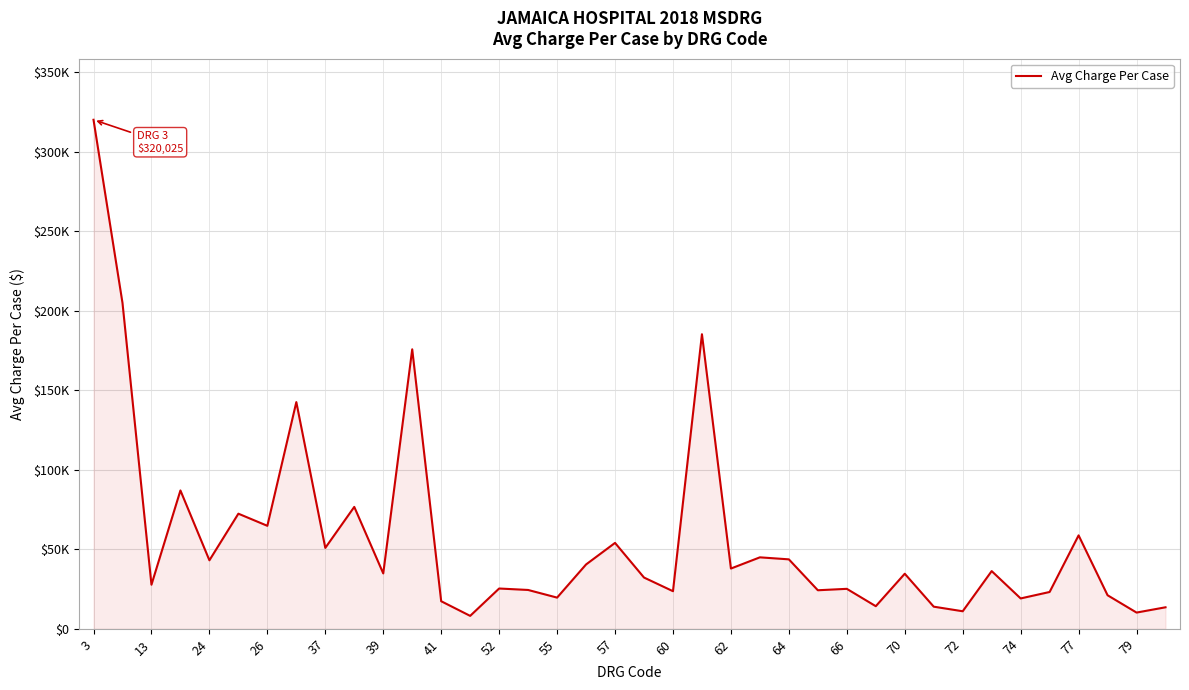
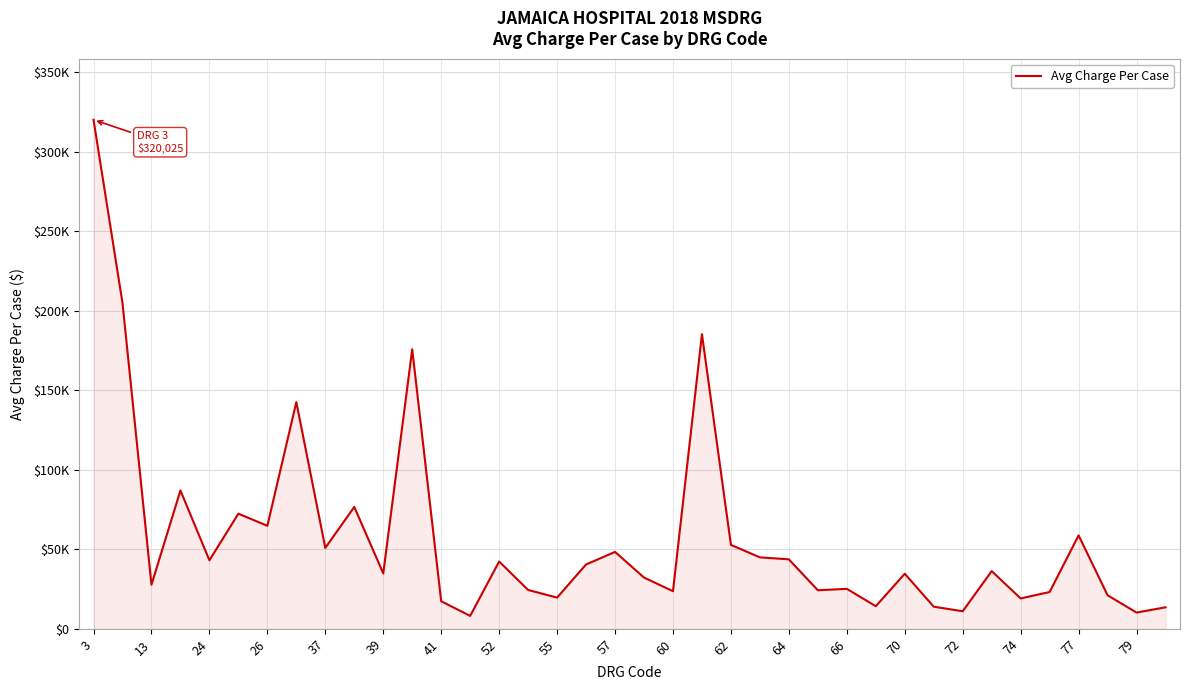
  {
    "13": "$28000",
    "24": "$43000",
    "26": "$65000",
    "37": "$51000",
    "39": "$35000",
    "41": "$17000",
-   "52": "$25000",
+   "52": "$42000",
    "55": "$20000",
-   "57": "$54000",
+   "57": "$48000",
    "60": "$24000",
-   "62": "$38000",
+   "62": "$53000",
    "64": "$44000",
    "66": "$25000",
    "70": "$35000",
    "72": "$11000",
    "74": "$19000",
    "77": "$59000",
    "79": "$10000"
  }
